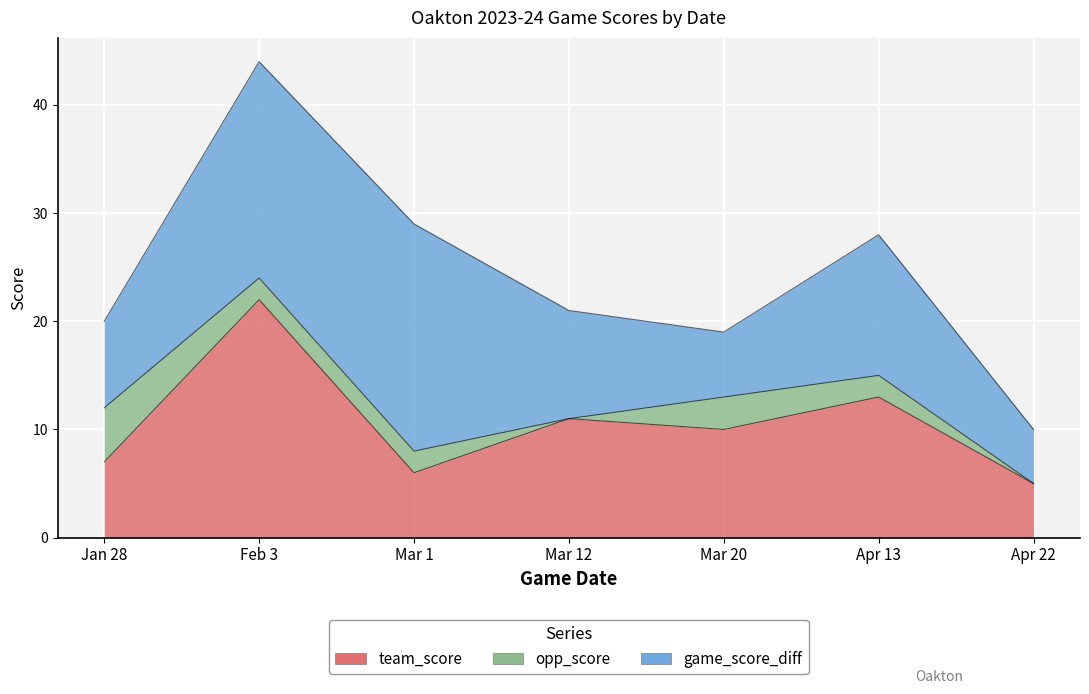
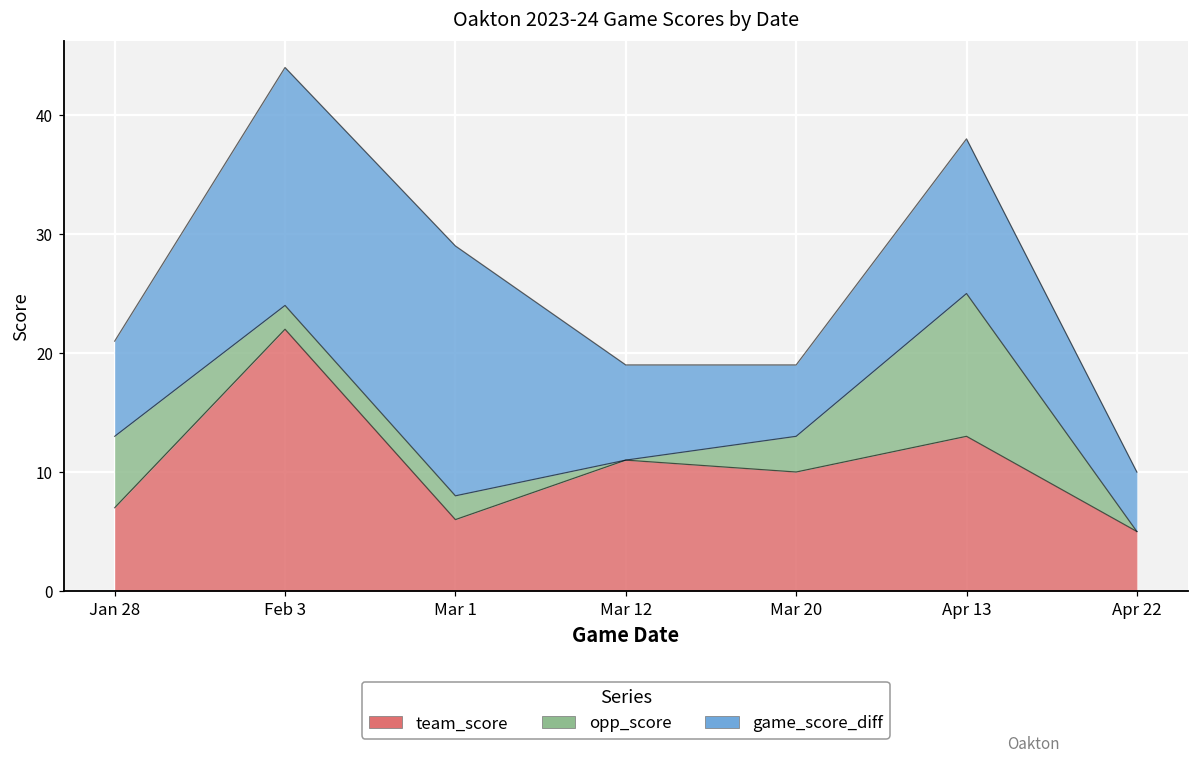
  {
    "team_score": {
      "Jan 28": 7,
      "Feb 3": 22,
      "Mar 1": 6,
      "Mar 20": 10,
      "Apr 13": 13
    },
    "opp_score": {
-     "Jan 28": 5,
+     "Jan 28": 6,
      "Feb 3": 2,
      "Mar 1": 2,
      "Mar 20": 3,
-     "Apr 13": 2
+     "Apr 13": 12
    },
    "game_score_diff": {
      "Jan 28": 8,
      "Feb 3": 20,
      "Mar 1": 21,
-     "Mar 12": 10,
+     "Mar 12": 8,
      "Mar 20": 6,
      "Apr 13": 13,
      "Apr 22": 5
    }
  }
